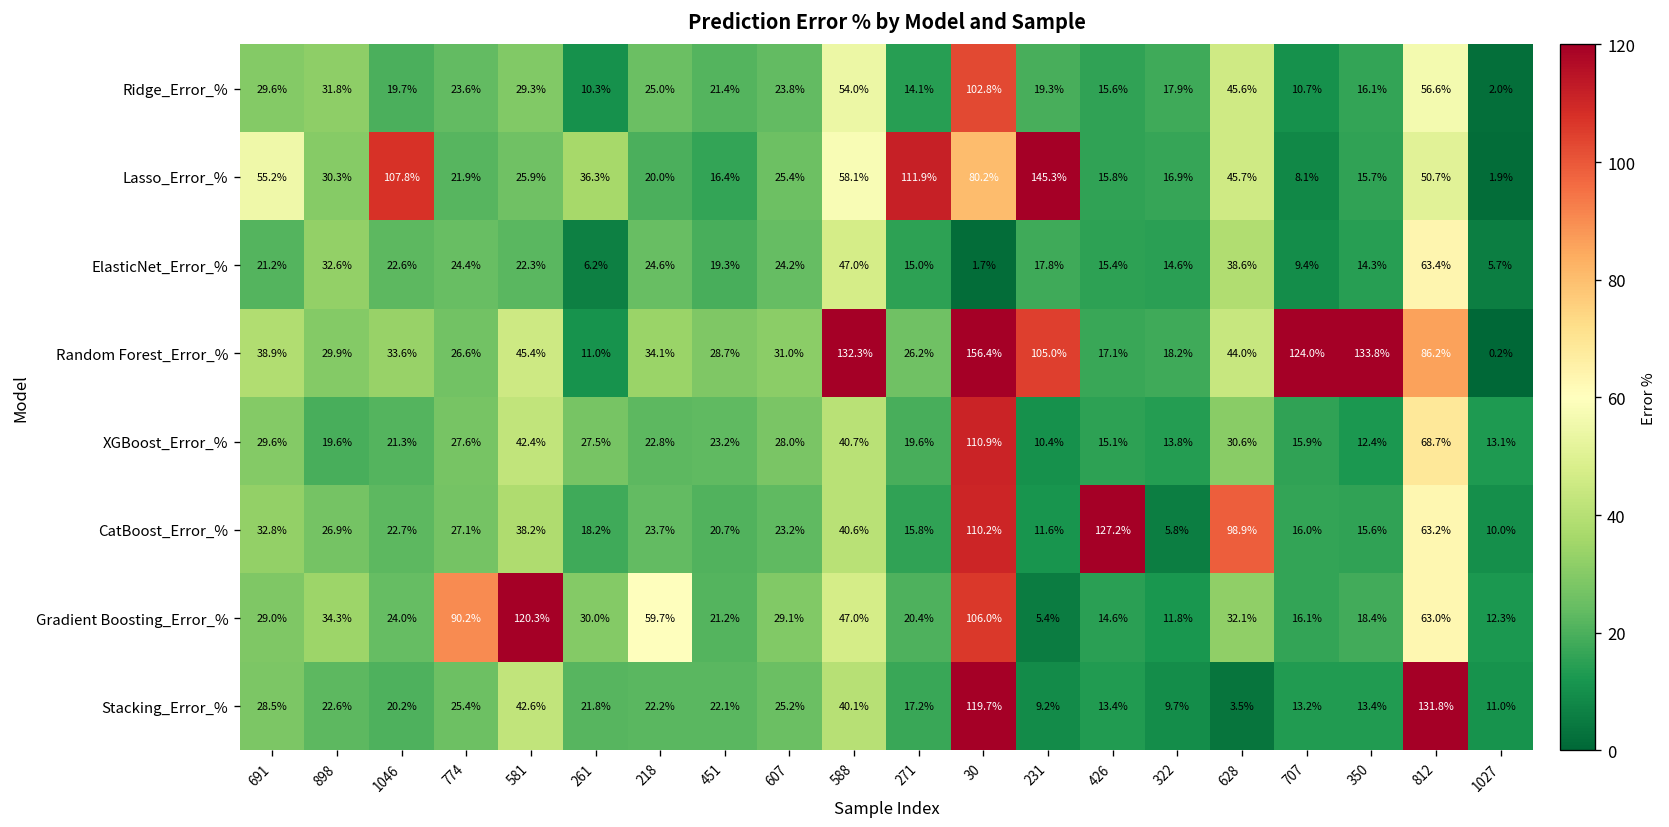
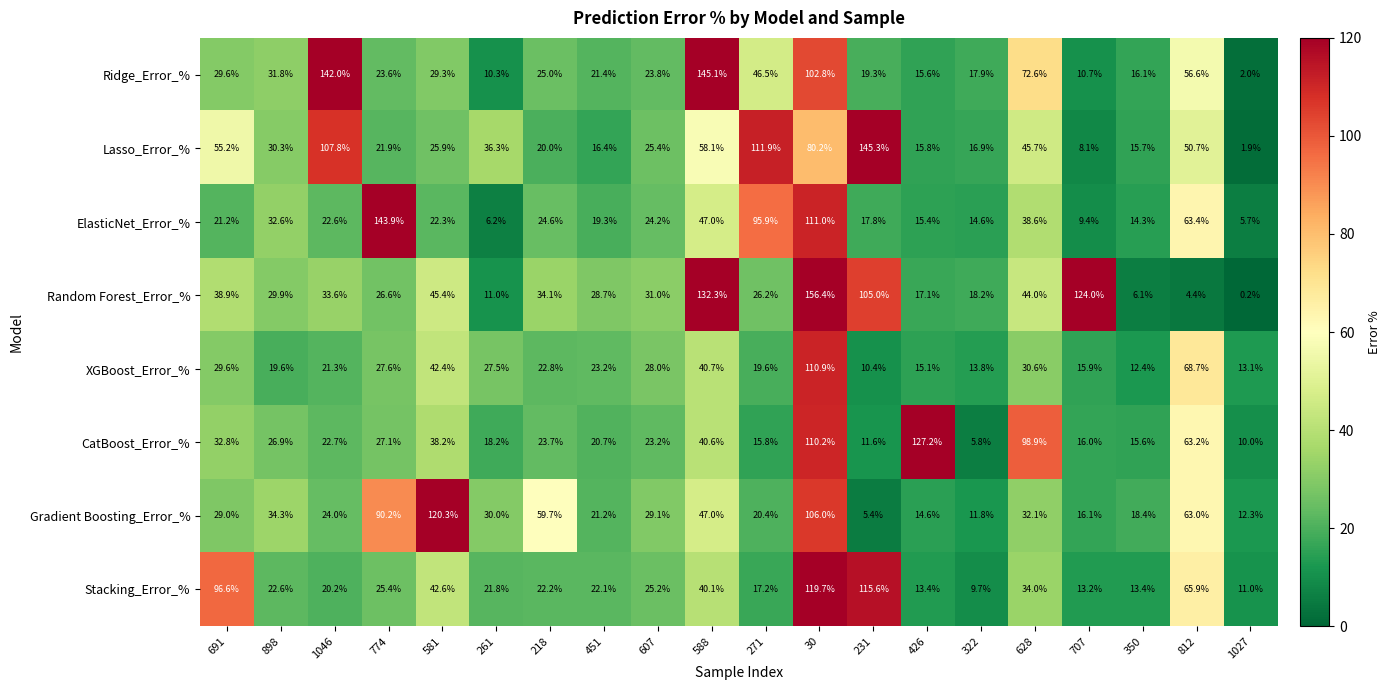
  {
    "Ridge_Error_%": {
      "691": "29.6%",
      "898": "31.8%",
-     "1046": "19.7%",
+     "1046": "142.0%",
      "774": "23.6%",
      "581": "29.3%",
      "261": "10.3%",
      "218": "25.0%",
      "451": "21.4%",
      "607": "23.8%",
-     "588": "54.0%",
-     "271": "14.1%",
+     "588": "145.1%",
+     "271": "46.5%",
      "30": "102.8%",
      "231": "19.3%",
      "426": "15.6%",
      "322": "17.9%",
-     "628": "45.6%",
+     "628": "72.6%",
      "707": "10.7%",
      "350": "16.1%",
      "812": "56.6%",
      "1027": "2.0%"
    },
    "Lasso_Error_%": {
      "691": "55.2%",
      "898": "30.3%",
      "1046": "107.8%",
      "774": "21.9%",
      "581": "25.9%",
      "261": "36.3%",
      "218": "20.0%",
      "451": "16.4%",
      "607": "25.4%",
      "588": "58.1%",
      "271": "111.9%",
      "30": "80.2%",
      "231": "145.3%",
      "426": "15.8%",
      "322": "16.9%",
      "628": "45.7%",
      "707": "8.1%",
      "350": "15.7%",
      "812": "50.7%",
      "1027": "1.9%"
    },
    "ElasticNet_Error_%": {
      "691": "21.2%",
      "898": "32.6%",
      "1046": "22.6%",
-     "774": "24.4%",
+     "774": "143.9%",
      "581": "22.3%",
      "261": "6.2%",
      "218": "24.6%",
      "451": "19.3%",
      "607": "24.2%",
      "588": "47.0%",
-     "271": "15.0%",
-     "30": "1.7%",
+     "271": "95.9%",
+     "30": "111.0%",
      "231": "17.8%",
      "426": "15.4%",
      "322": "14.6%",
      "628": "38.6%",
      "707": "9.4%",
      "350": "14.3%",
      "812": "63.4%",
      "1027": "5.7%"
    },
    "Random Forest_Error_%": {
      "691": "38.9%",
      "898": "29.9%",
      "1046": "33.6%",
      "774": "26.6%",
      "581": "45.4%",
      "261": "11.0%",
      "218": "34.1%",
      "451": "28.7%",
      "607": "31.0%",
      "588": "132.3%",
      "271": "26.2%",
      "30": "156.4%",
      "231": "105.0%",
      "426": "17.1%",
      "322": "18.2%",
      "628": "44.0%",
      "707": "124.0%",
-     "350": "133.8%",
-     "812": "86.2%",
+     "350": "6.1%",
+     "812": "4.4%",
      "1027": "0.2%"
    },
    "XGBoost_Error_%": {
      "691": "29.6%",
      "898": "19.6%",
      "1046": "21.3%",
      "774": "27.6%",
      "581": "42.4%",
      "261": "27.5%",
      "218": "22.8%",
      "451": "23.2%",
      "607": "28.0%",
      "588": "40.7%",
      "271": "19.6%",
      "30": "110.9%",
      "231": "10.4%",
      "426": "15.1%",
      "322": "13.8%",
      "628": "30.6%",
      "707": "15.9%",
      "350": "12.4%",
      "812": "68.7%",
      "1027": "13.1%"
    },
    "CatBoost_Error_%": {
      "691": "32.8%",
      "898": "26.9%",
      "1046": "22.7%",
      "774": "27.1%",
      "581": "38.2%",
      "261": "18.2%",
      "218": "23.7%",
      "451": "20.7%",
      "607": "23.2%",
      "588": "40.6%",
      "271": "15.8%",
      "30": "110.2%",
      "231": "11.6%",
      "426": "127.2%",
      "322": "5.8%",
      "628": "98.9%",
      "707": "16.0%",
      "350": "15.6%",
      "812": "63.2%",
      "1027": "10.0%"
    },
    "Gradient Boosting_Error_%": {
      "691": "29.0%",
      "898": "34.3%",
      "1046": "24.0%",
      "774": "90.2%",
      "581": "120.3%",
      "261": "30.0%",
      "218": "59.7%",
      "451": "21.2%",
      "607": "29.1%",
      "588": "47.0%",
      "271": "20.4%",
      "30": "106.0%",
      "231": "5.4%",
      "426": "14.6%",
      "322": "11.8%",
      "628": "32.1%",
      "707": "16.1%",
      "350": "18.4%",
      "812": "63.0%",
      "1027": "12.3%"
    },
    "Stacking_Error_%": {
-     "691": "28.5%",
+     "691": "96.6%",
      "898": "22.6%",
      "1046": "20.2%",
      "774": "25.4%",
      "581": "42.6%",
      "261": "21.8%",
      "218": "22.2%",
      "451": "22.1%",
      "607": "25.2%",
      "588": "40.1%",
      "271": "17.2%",
      "30": "119.7%",
-     "231": "9.2%",
+     "231": "115.6%",
      "426": "13.4%",
      "322": "9.7%",
-     "628": "3.5%",
+     "628": "34.0%",
      "707": "13.2%",
      "350": "13.4%",
-     "812": "131.8%",
+     "812": "65.9%",
      "1027": "11.0%"
    }
  }
